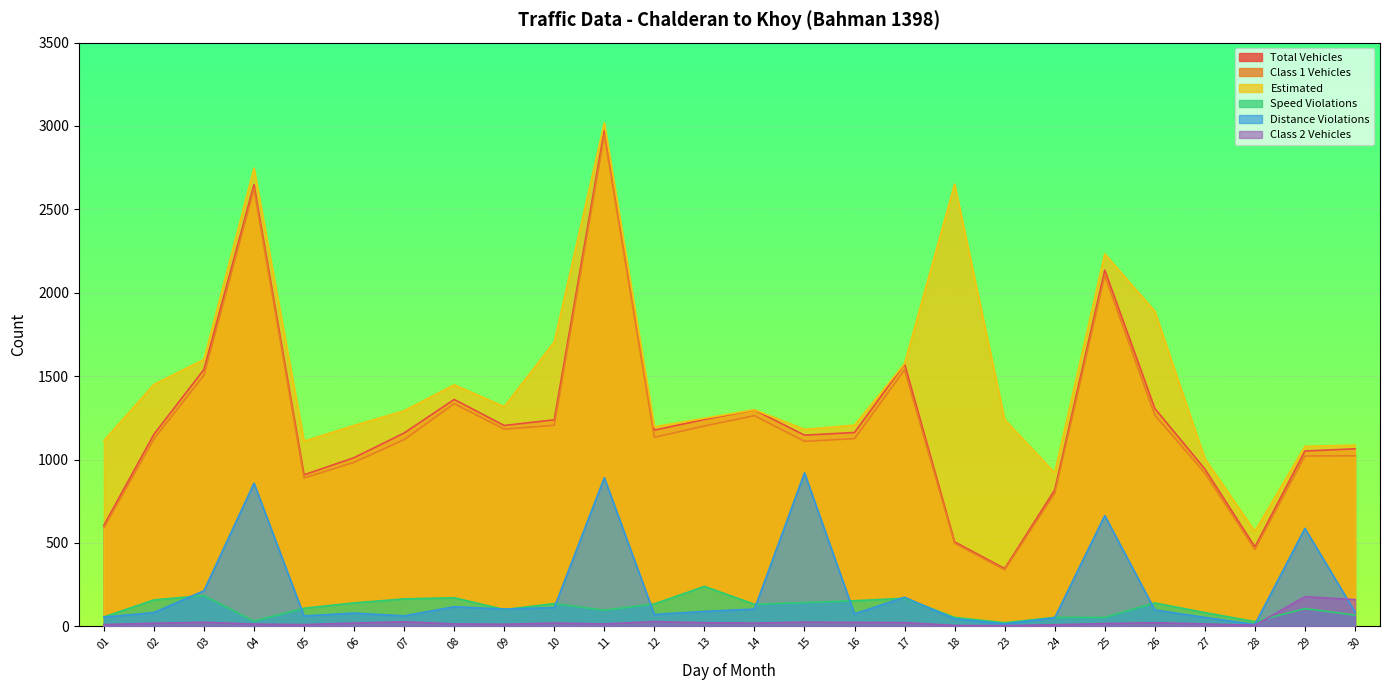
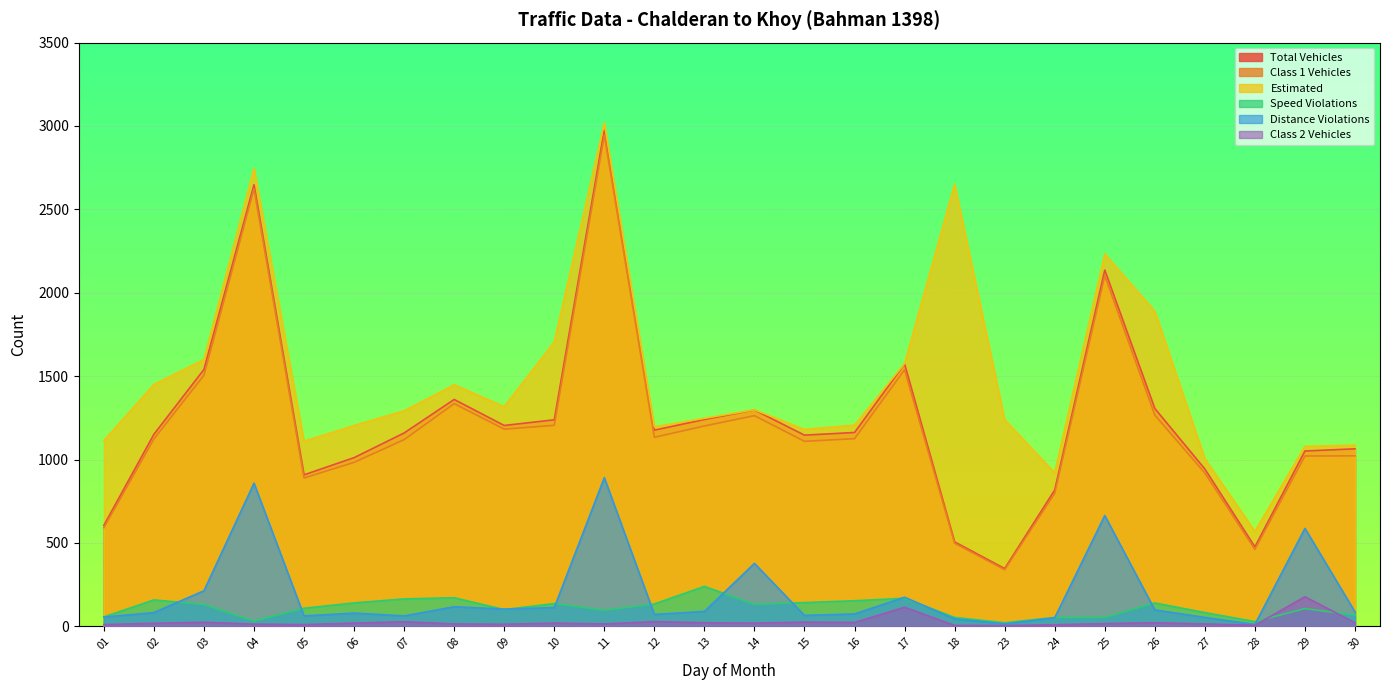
  {
    "Estimated": {
      "01": 1110,
      "02": 1450,
      "03": 1600,
      "04": 2750,
      "05": 1110,
      "06": 1200,
      "07": 1290,
      "08": 1450,
      "09": 1320,
      "10": 1710,
      "11": 3020,
      "12": 1200,
      "15": 1180,
      "16": 1210,
      "18": 2650,
      "23": 1240,
      "24": 920,
      "25": 2230,
      "26": 1890,
      "27": 1010,
      "28": 570,
      "29": 1080,
      "30": 1090
    },
    "Speed Violations": {
      "02": 160,
-     "03": 180,
+     "03": 130,
      "04": 30,
      "05": 110,
      "06": 140,
      "07": 160,
      "08": 170,
      "10": 140,
      "11": 100,
      "12": 130,
      "13": 240,
      "14": 130,
      "15": 140,
      "16": 150,
      "25": 50,
      "26": 140,
      "27": 80,
      "28": 30,
      "29": 110,
      "30": 70
    },
    "Distance Violations": {
      "02": 80,
      "03": 210,
      "04": 860,
      "05": 60,
      "06": 80,
      "07": 60,
      "08": 120,
      "10": 110,
      "11": 890,
      "12": 70,
      "13": 90,
-     "14": 100,
-     "15": 920,
+     "14": 380,
+     "15": 70,
      "16": 70,
      "25": 660,
      "26": 100,
      "27": 50,
      "29": 590,
      "30": 90
    },
    "Class 2 Vehicles": {
      "01": 10,
      "02": 20,
      "03": 20,
      "04": 10,
      "05": 10,
      "06": 20,
      "07": 30,
      "08": 10,
      "09": 10,
      "10": 20,
      "11": 10,
      "12": 30,
      "13": 20,
      "14": 20,
      "15": 30,
      "16": 20,
-     "17": 20,
+     "17": 110,
      "18": 10,
      "24": 10,
      "25": 20,
      "26": 20,
      "27": 10,
      "29": 180,
-     "30": 160
+     "30": 20
    }
  }
